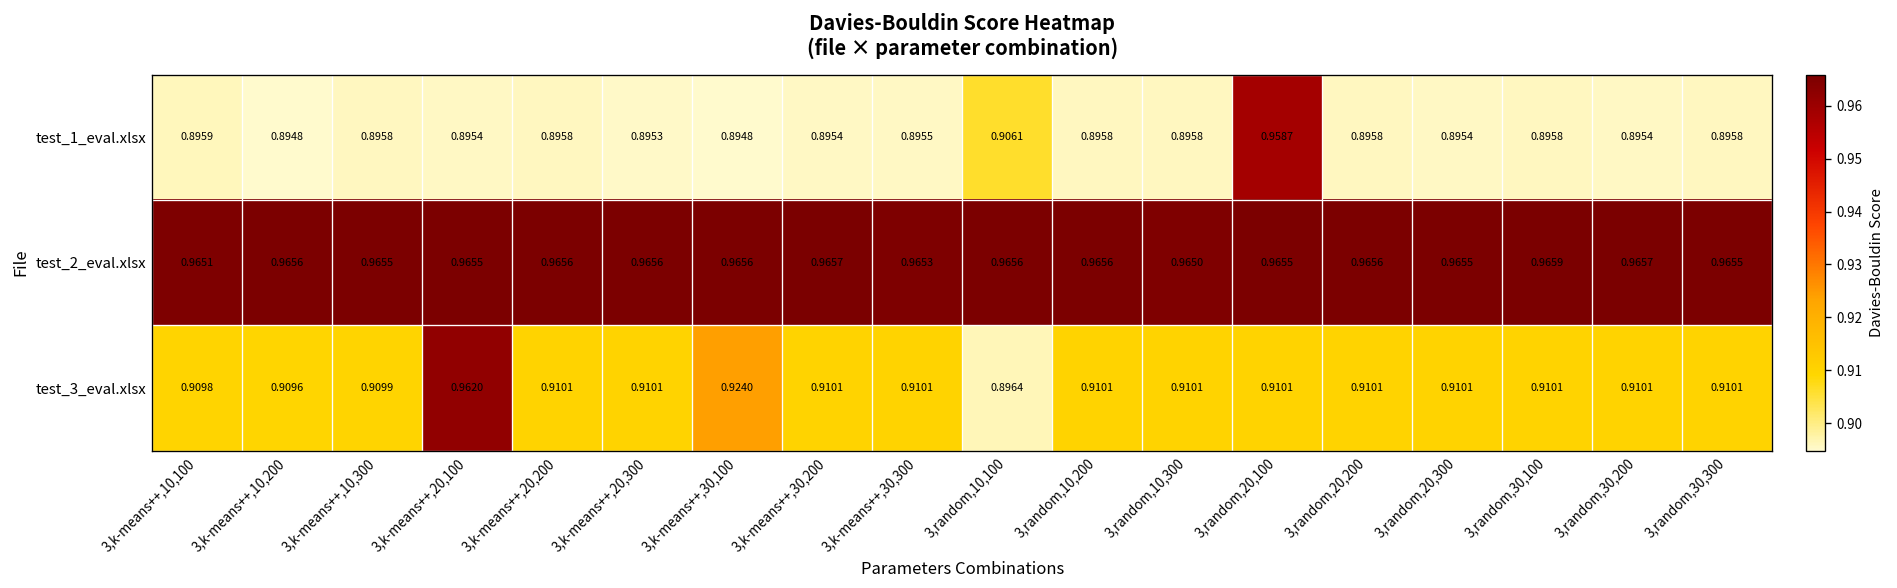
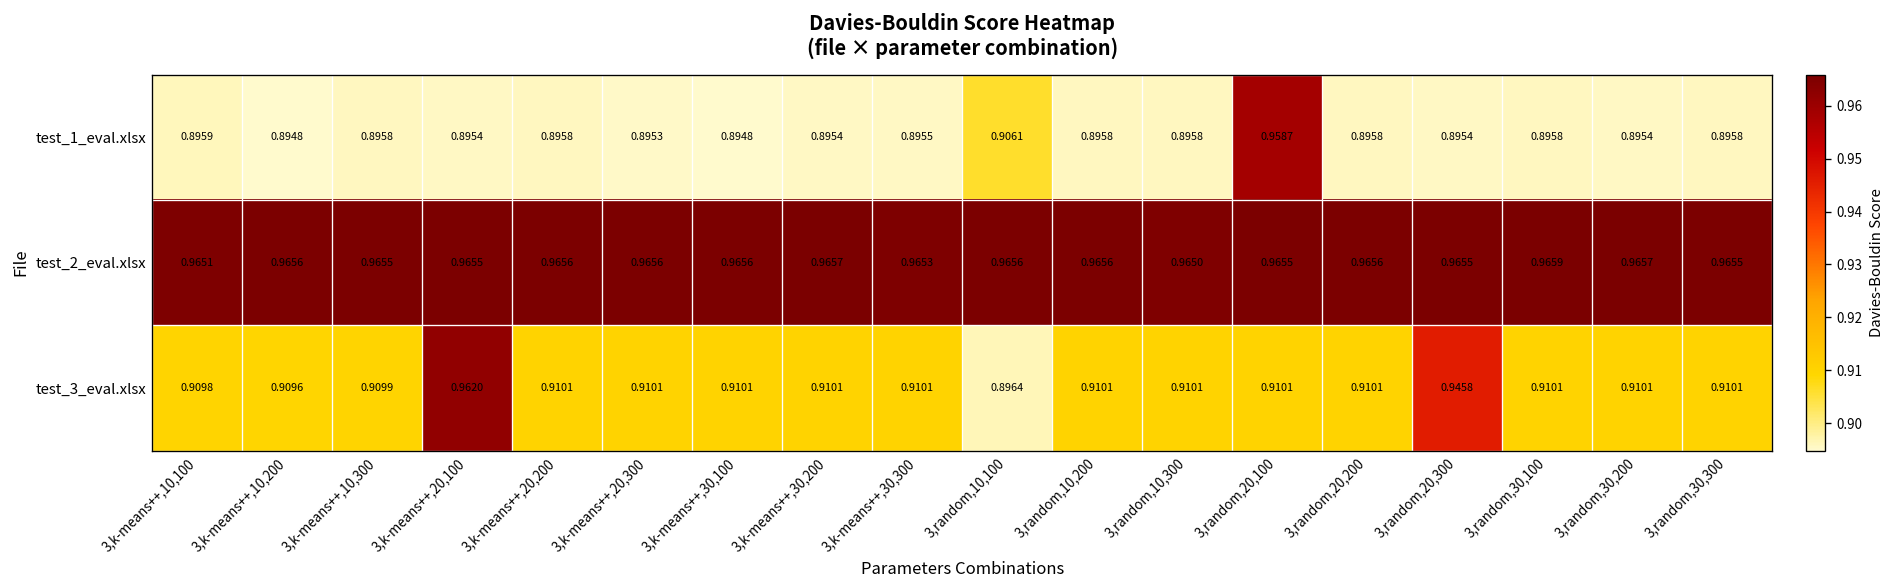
  {
    "test_1_eval.xlsx": {
      "3,k-means++,10,100": 0.8959,
      "3,k-means++,10,200": 0.8948,
      "3,k-means++,10,300": 0.8958,
      "3,k-means++,20,100": 0.8954,
      "3,k-means++,20,200": 0.8958,
      "3,k-means++,20,300": 0.8953,
      "3,k-means++,30,100": 0.8948,
      "3,k-means++,30,200": 0.8954,
      "3,k-means++,30,300": 0.8955,
      "3,random,10,100": 0.9061,
      "3,random,10,200": 0.8958,
      "3,random,10,300": 0.8958,
      "3,random,20,100": 0.9587,
      "3,random,20,200": 0.8958,
      "3,random,20,300": 0.8954,
      "3,random,30,100": 0.8958,
      "3,random,30,200": 0.8954,
      "3,random,30,300": 0.8958
    },
    "test_2_eval.xlsx": {
      "3,k-means++,10,100": 0.9651,
      "3,k-means++,10,200": 0.9656,
      "3,k-means++,10,300": 0.9655,
      "3,k-means++,20,100": 0.9655,
      "3,k-means++,20,200": 0.9656,
      "3,k-means++,20,300": 0.9656,
      "3,k-means++,30,100": 0.9656,
      "3,k-means++,30,200": 0.9657,
      "3,k-means++,30,300": 0.9653,
      "3,random,10,100": 0.9656,
      "3,random,10,200": 0.9656,
      "3,random,10,300": 0.9650,
      "3,random,20,100": 0.9655,
      "3,random,20,200": 0.9656,
      "3,random,20,300": 0.9655,
      "3,random,30,100": 0.9659,
      "3,random,30,200": 0.9657,
      "3,random,30,300": 0.9655
    },
    "test_3_eval.xlsx": {
      "3,k-means++,10,100": 0.9098,
      "3,k-means++,10,200": 0.9096,
      "3,k-means++,10,300": 0.9099,
      "3,k-means++,20,100": 0.9620,
      "3,k-means++,20,200": 0.9101,
      "3,k-means++,20,300": 0.9101,
-     "3,k-means++,30,100": 0.9240,
+     "3,k-means++,30,100": 0.9101,
      "3,k-means++,30,200": 0.9101,
      "3,k-means++,30,300": 0.9101,
      "3,random,10,100": 0.8964,
      "3,random,10,200": 0.9101,
      "3,random,10,300": 0.9101,
      "3,random,20,100": 0.9101,
      "3,random,20,200": 0.9101,
-     "3,random,20,300": 0.9101,
+     "3,random,20,300": 0.9458,
      "3,random,30,100": 0.9101,
      "3,random,30,200": 0.9101,
      "3,random,30,300": 0.9101
    }
  }
